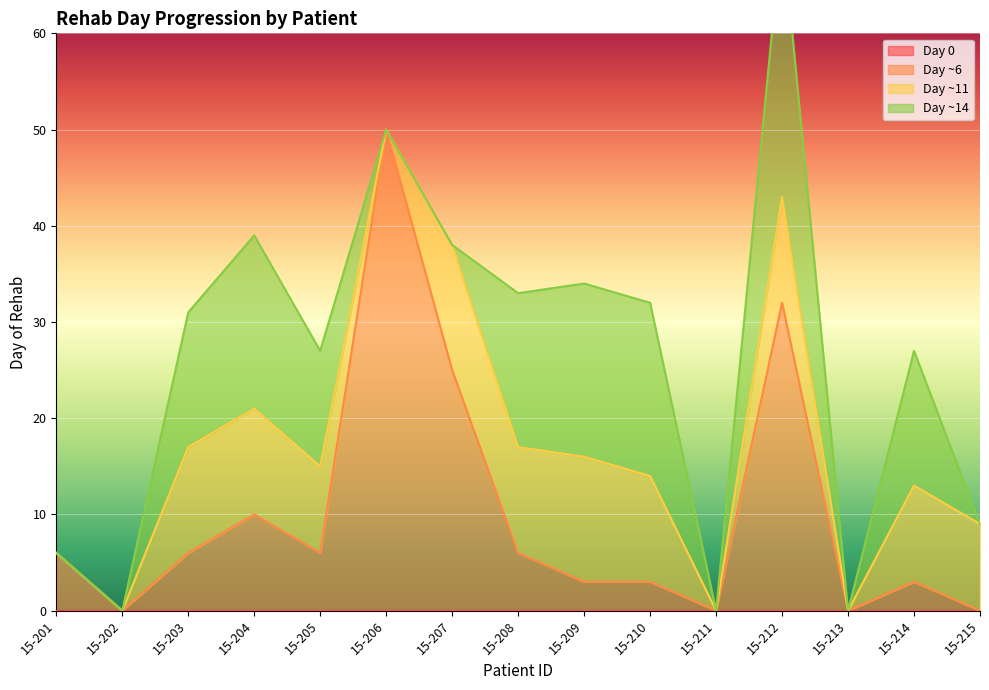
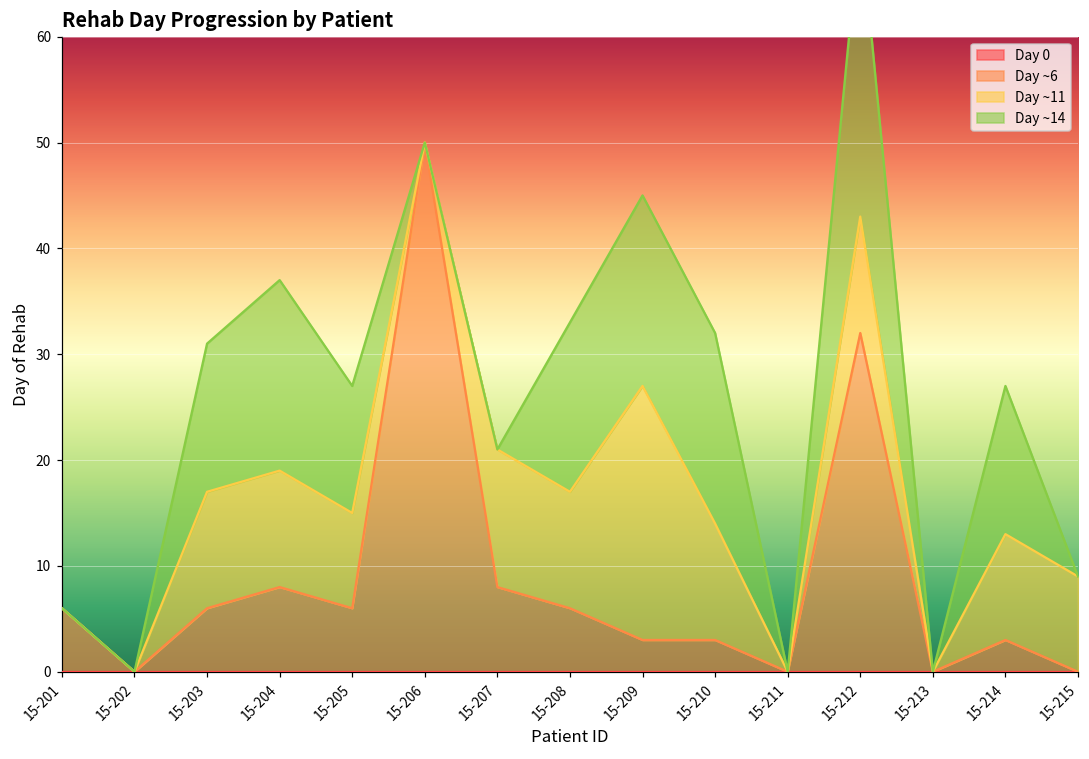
  {
    "Day 0": {
      "15-201": 0,
      "15-203": 0,
      "15-204": 0,
      "15-205": 0,
      "15-206": 0,
      "15-207": 0,
      "15-208": 0,
      "15-209": 0,
      "15-210": 0,
      "15-212": 0,
      "15-214": 0
    },
    "Day ~6": {
      "15-203": 6,
-     "15-204": 10,
+     "15-204": 8,
      "15-205": 6,
-     "15-207": 25,
+     "15-207": 8,
      "15-208": 6,
      "15-209": 3,
      "15-210": 3,
      "15-212": 32,
      "15-214": 3
    },
    "Day ~11": {
      "15-203": 11,
      "15-204": 11,
      "15-205": 9,
      "15-208": 11,
-     "15-209": 13,
+     "15-209": 24,
      "15-210": 11,
      "15-212": 11,
      "15-214": 10
    },
    "Day ~14": {
      "15-203": 14,
      "15-204": 18,
      "15-205": 12,
      "15-208": 16,
      "15-209": 18,
      "15-210": 18,
      "15-214": 14
    }
  }
